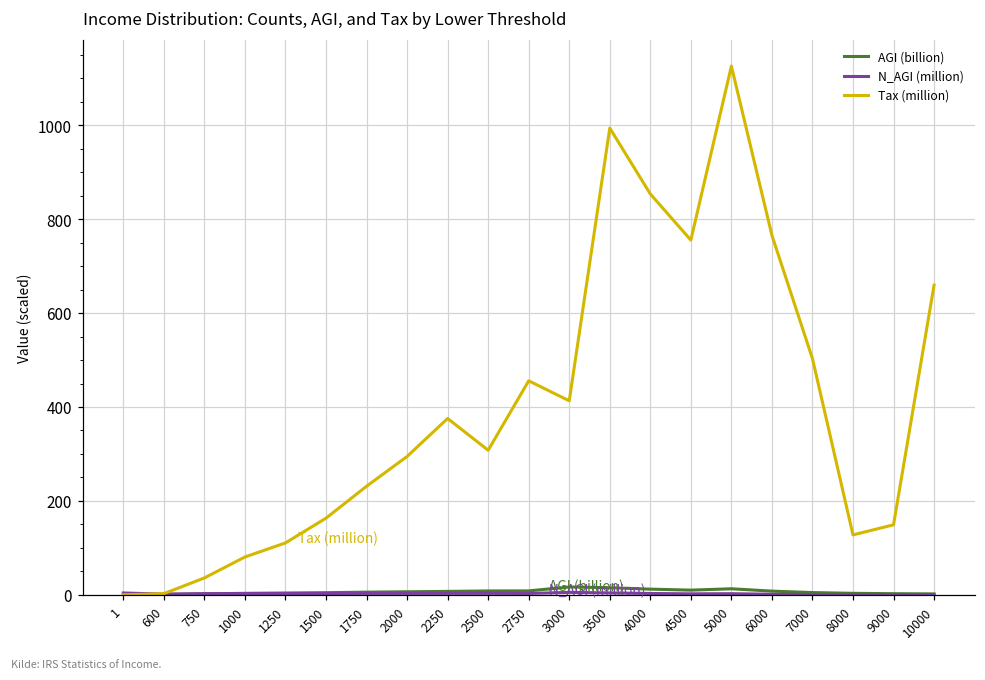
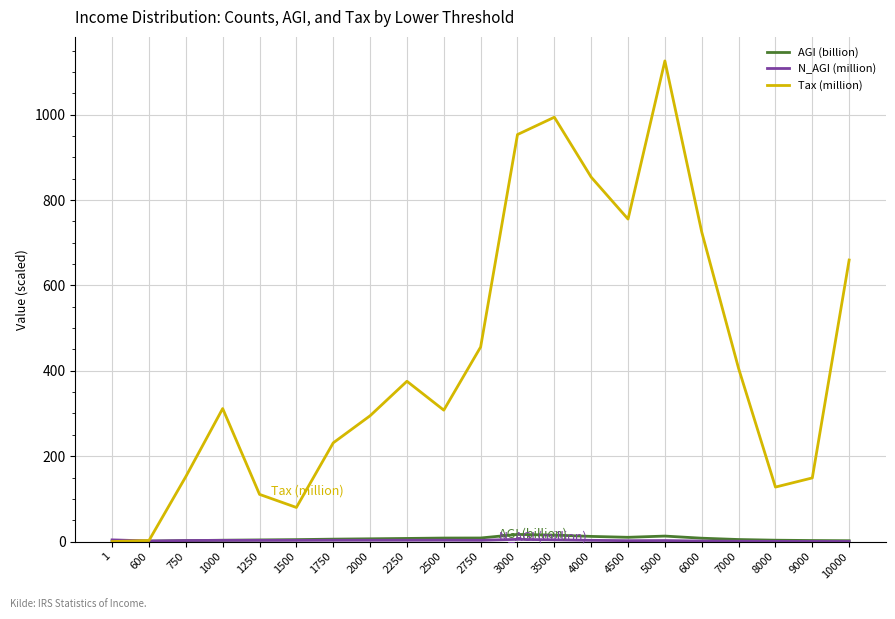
  {
    "AGI (billion)": {
      "3000": 20,
      "3500": 20,
      "4000": 10,
      "4500": 10,
      "5000": 10,
      "6000": 10
    },
    "N_AGI (million)": {
      "3000": 10,
      "3500": 0,
      "4000": 0,
      "4500": 0,
      "5000": 0,
      "6000": 0
    },
    "Tax (million)": {
-     "750": 40,
-     "1000": 80,
+     "750": 150,
+     "1000": 310,
      "1250": 110,
-     "1500": 160,
+     "1500": 80,
      "1750": 230,
      "2000": 290,
      "2250": 380,
      "2500": 310,
      "2750": 460,
-     "3000": 410,
+     "3000": 950,
      "3500": 990,
      "4000": 850,
      "4500": 760,
      "5000": 1130,
-     "6000": 770,
-     "7000": 500,
+     "6000": 730,
+     "7000": 410,
      "8000": 130,
      "9000": 150,
      "10000": 660
    }
  }
